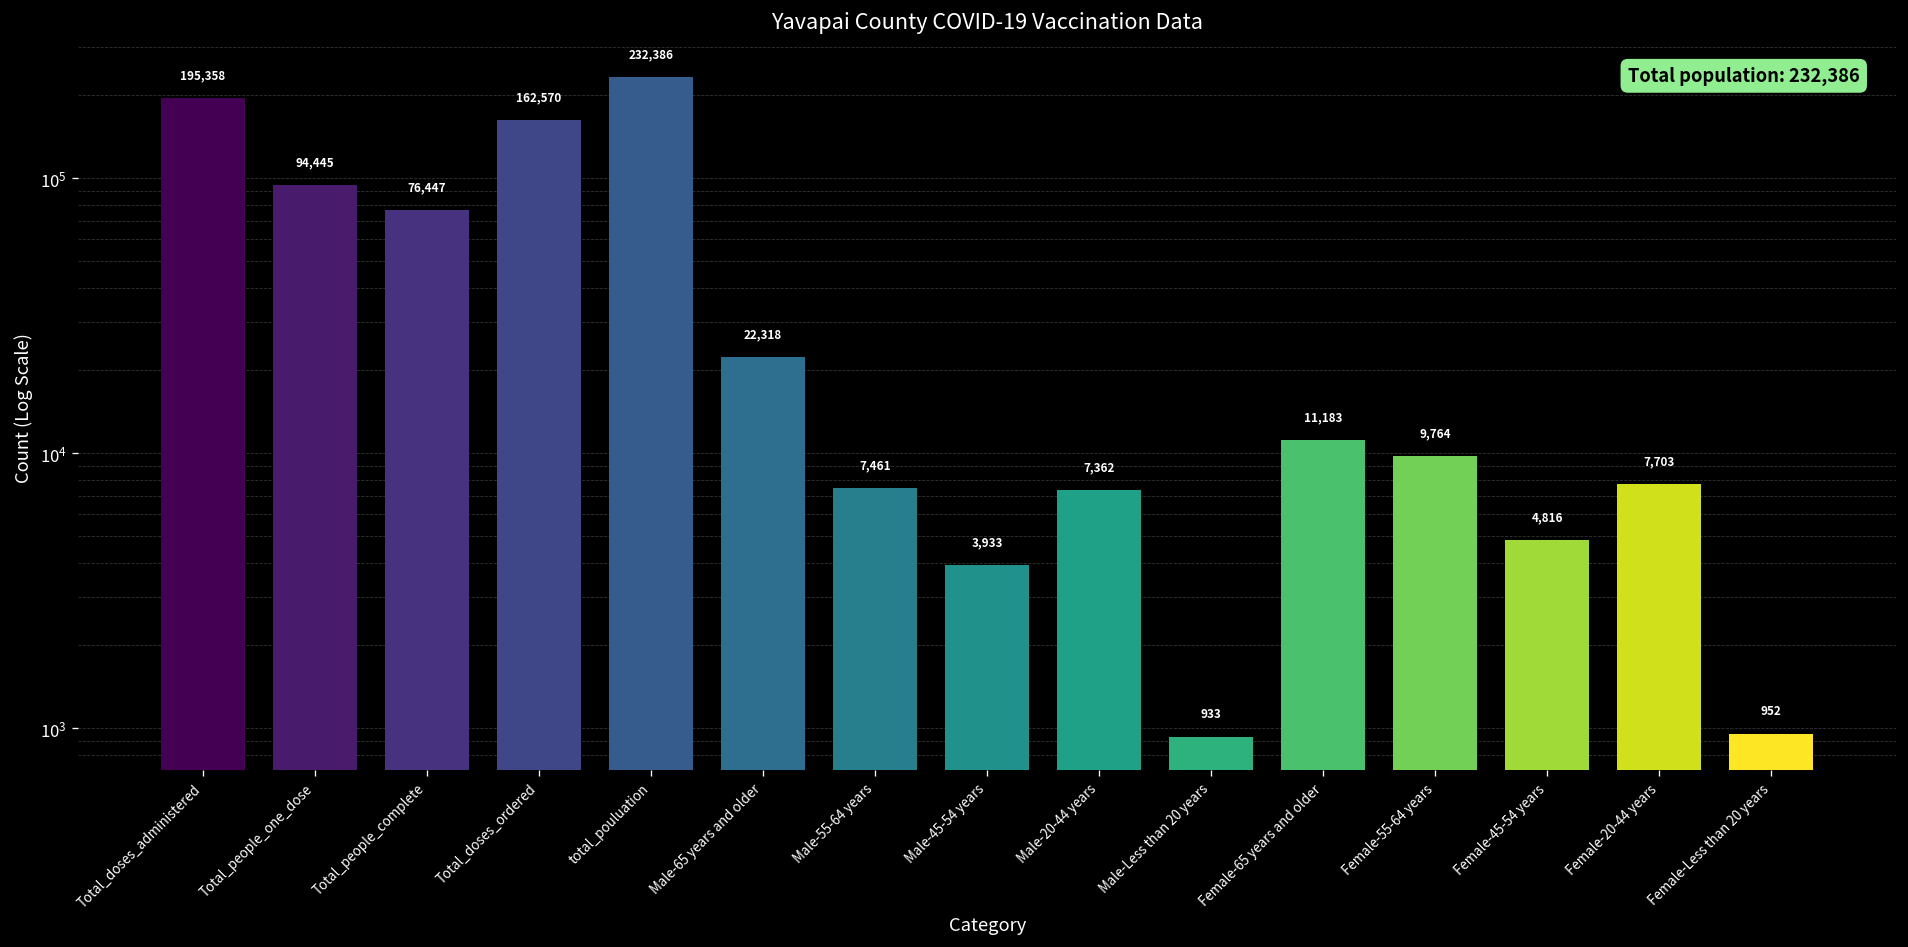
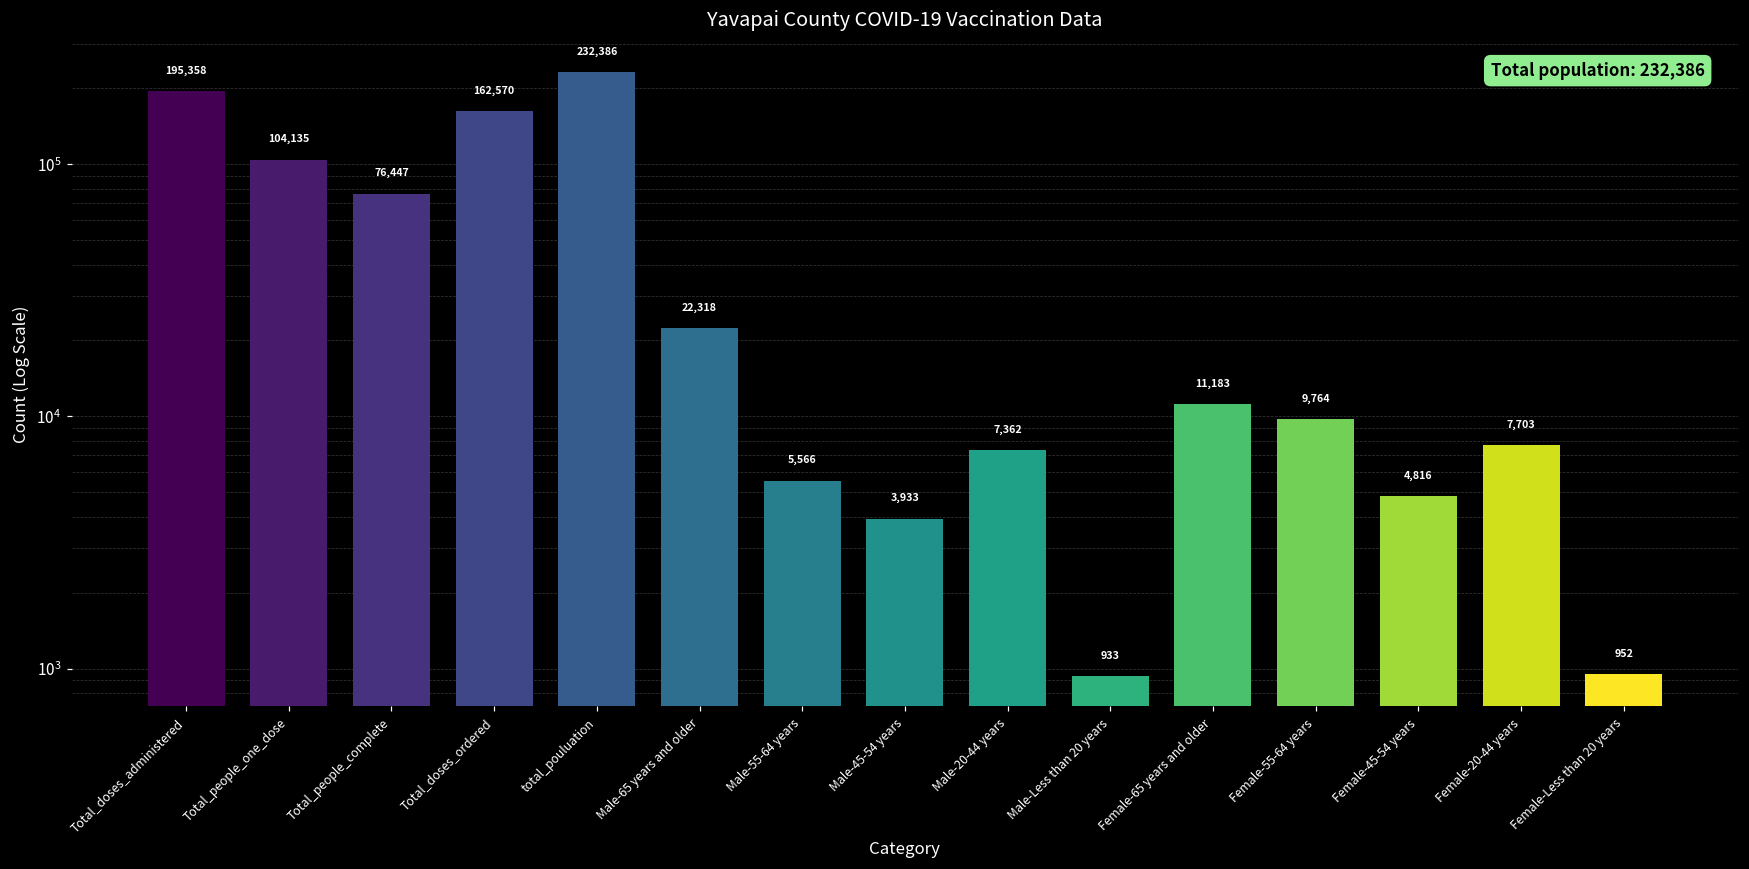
  {
    "Total_doses_administered": "195,358",
-   "Total_people_one_dose": "94,445",
+   "Total_people_one_dose": "104,135",
    "Total_people_complete": "76,447",
    "Total_doses_ordered": "162,570",
    "total_pouluation": "232,386",
    "Male-65 years and older": "22,318",
-   "Male-55-64 years": "7,461",
+   "Male-55-64 years": "5,566",
    "Male-45-54 years": "3,933",
    "Male-20-44 years": "7,362",
    "Male-Less than 20 years": "933",
    "Female-65 years and older": "11,183",
    "Female-55-64 years": "9,764",
    "Female-45-54 years": "4,816",
    "Female-20-44 years": "7,703",
    "Female-Less than 20 years": "952"
  }
